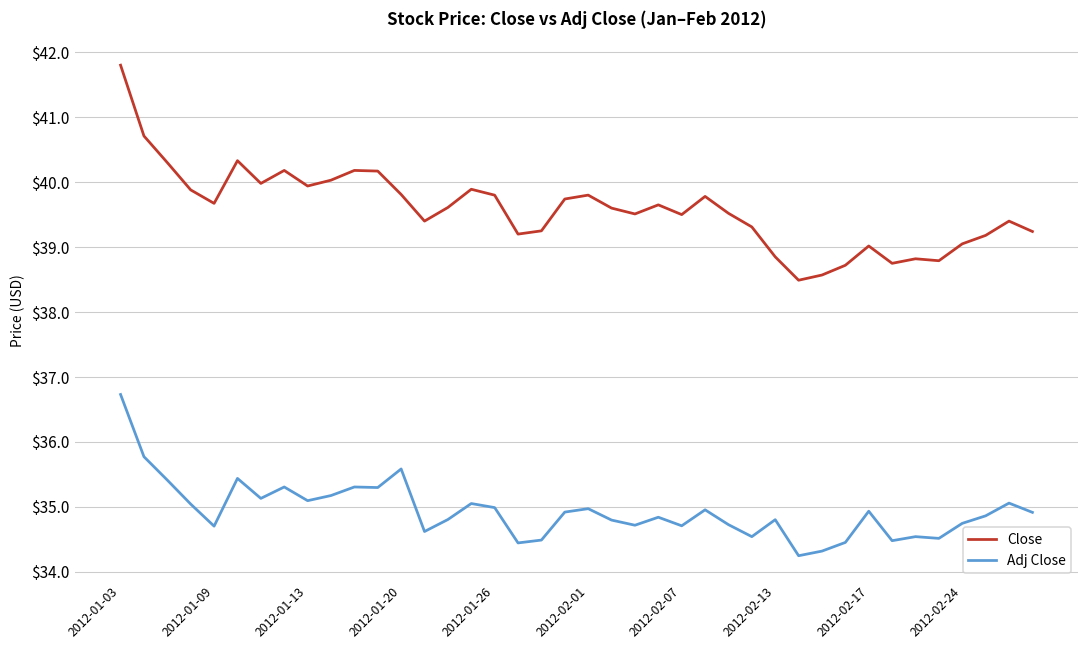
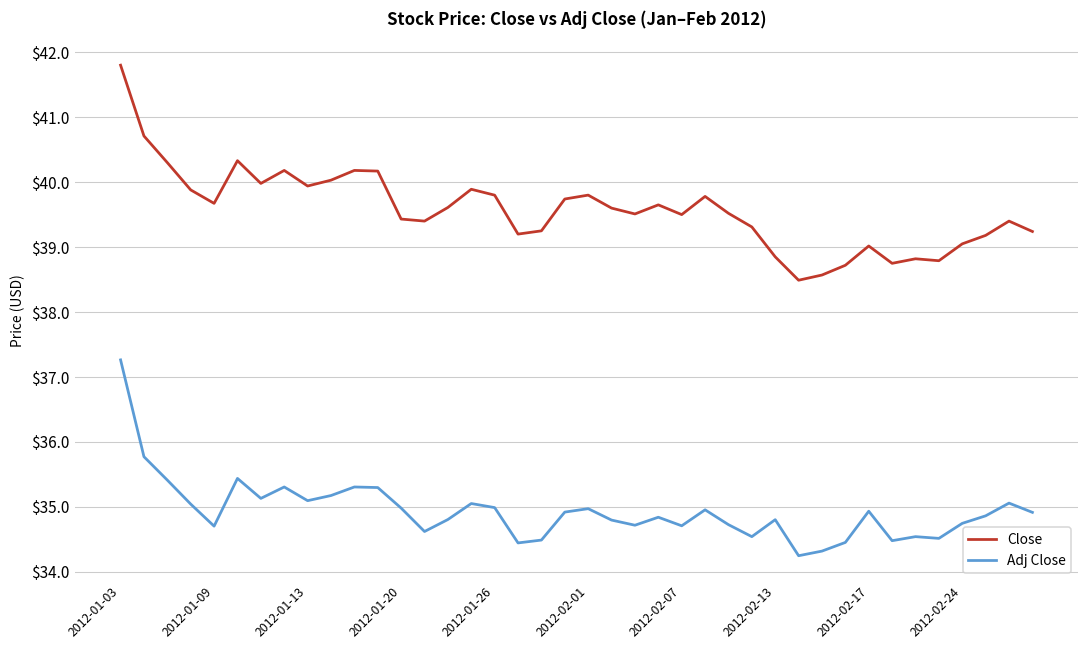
  {
    "Close": {
      "2012-01-03": "$41.8",
      "2012-01-09": "$39.7",
      "2012-01-13": "$39.9",
-     "2012-01-20": "$39.8",
+     "2012-01-20": "$39.4",
      "2012-01-26": "$39.8",
      "2012-02-01": "$39.8",
      "2012-02-07": "$39.5",
      "2012-02-13": "$38.8",
      "2012-02-17": "$39.0",
      "2012-02-24": "$39.0"
    },
    "Adj Close": {
-     "2012-01-03": "$36.7",
+     "2012-01-03": "$37.3",
      "2012-01-09": "$34.7",
      "2012-01-13": "$35.1",
-     "2012-01-20": "$35.6",
+     "2012-01-20": "$35.0",
      "2012-01-26": "$35.0",
      "2012-02-01": "$35.0",
      "2012-02-07": "$34.7",
      "2012-02-13": "$34.8",
      "2012-02-17": "$34.9",
      "2012-02-24": "$34.7"
    }
  }
